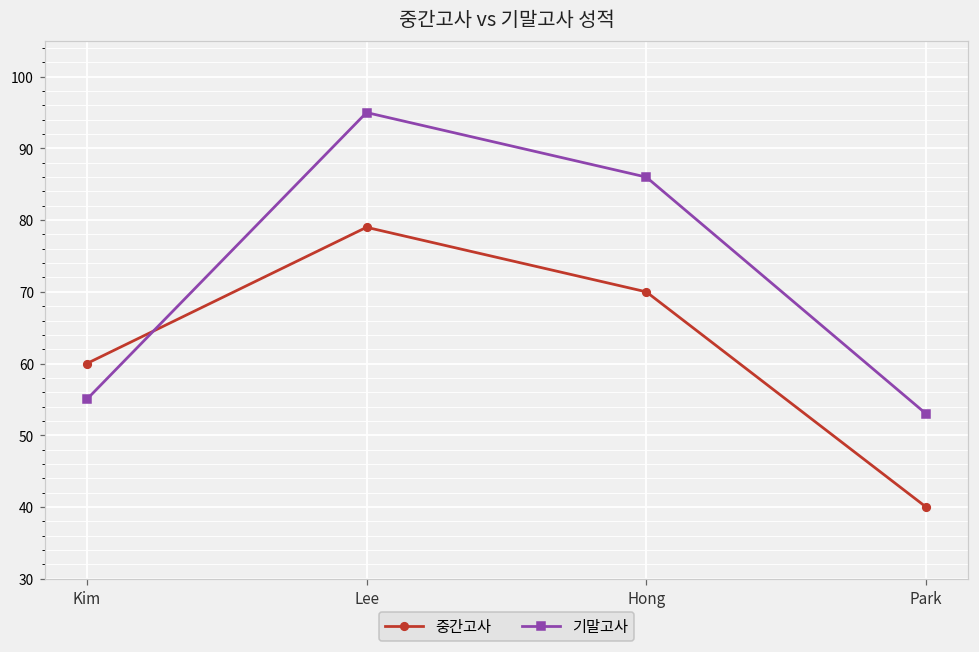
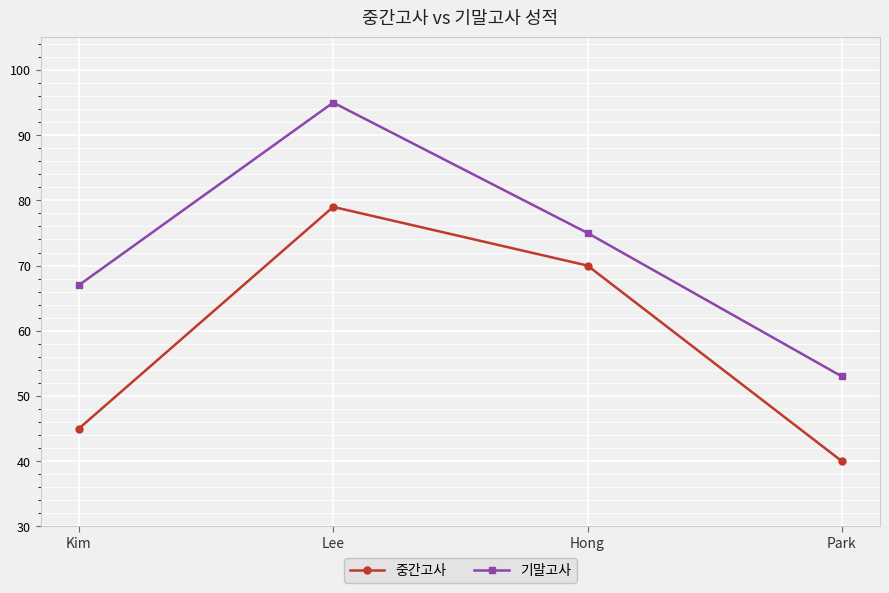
  {
    "중간고사": {
-     "Kim": 60,
+     "Kim": 45,
      "Lee": 79,
      "Hong": 70,
      "Park": 40
    },
    "기말고사": {
-     "Kim": 55,
+     "Kim": 67,
      "Lee": 95,
-     "Hong": 86,
+     "Hong": 75,
      "Park": 53
    }
  }
